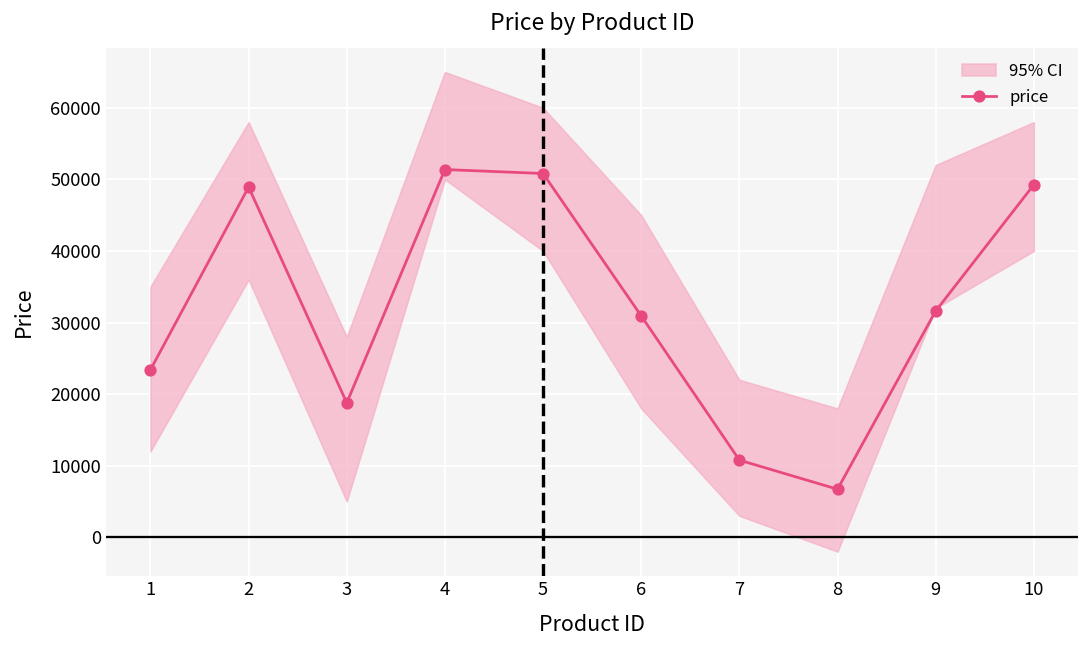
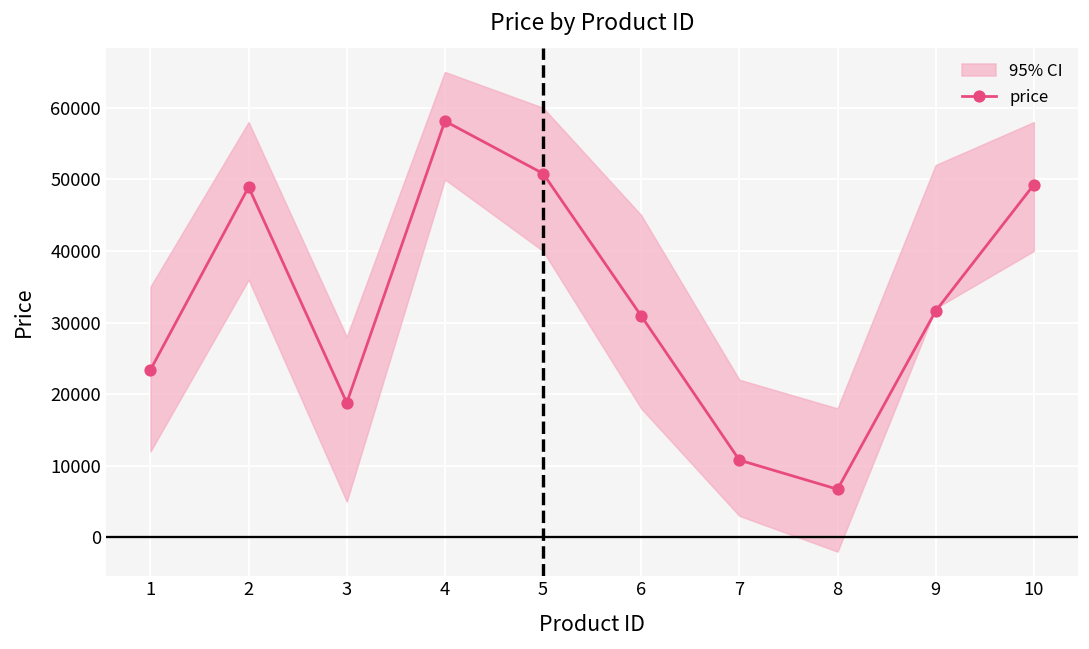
  {
    "price": {
      "1": 23000,
      "2": 49000,
      "3": 19000,
-     "4": 51000,
+     "4": 58000,
      "5": 51000,
      "6": 31000,
      "7": 11000,
      "8": 7000,
      "9": 32000,
      "10": 49000
    }
  }
